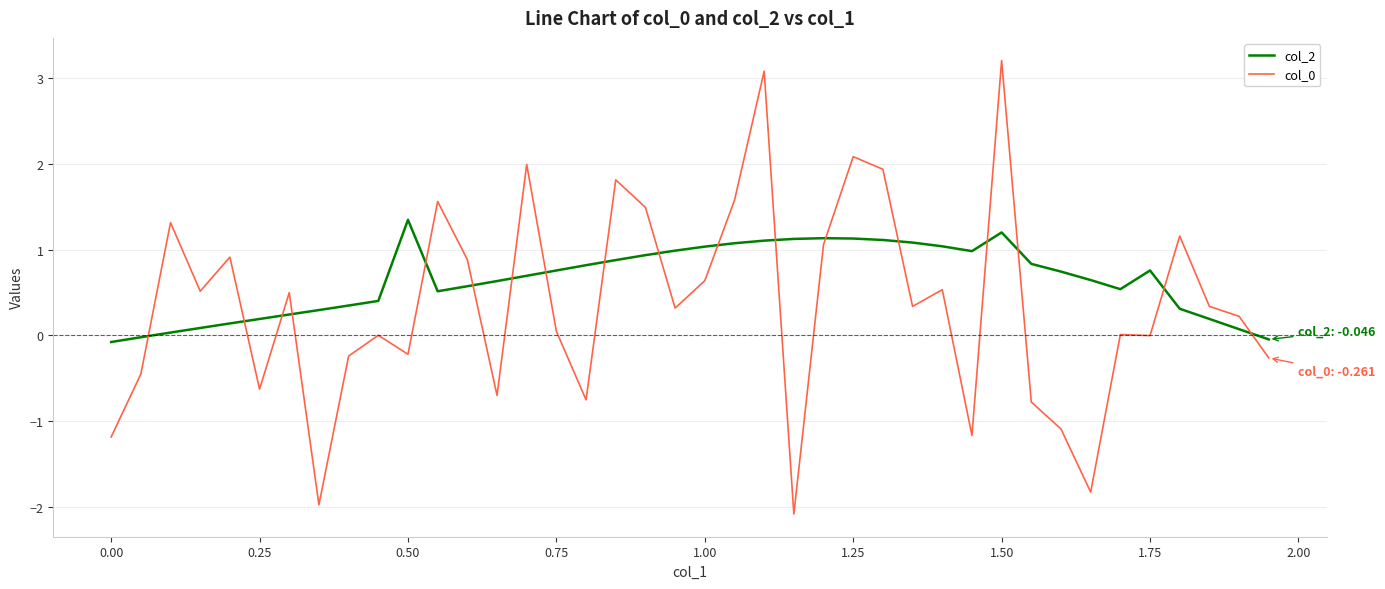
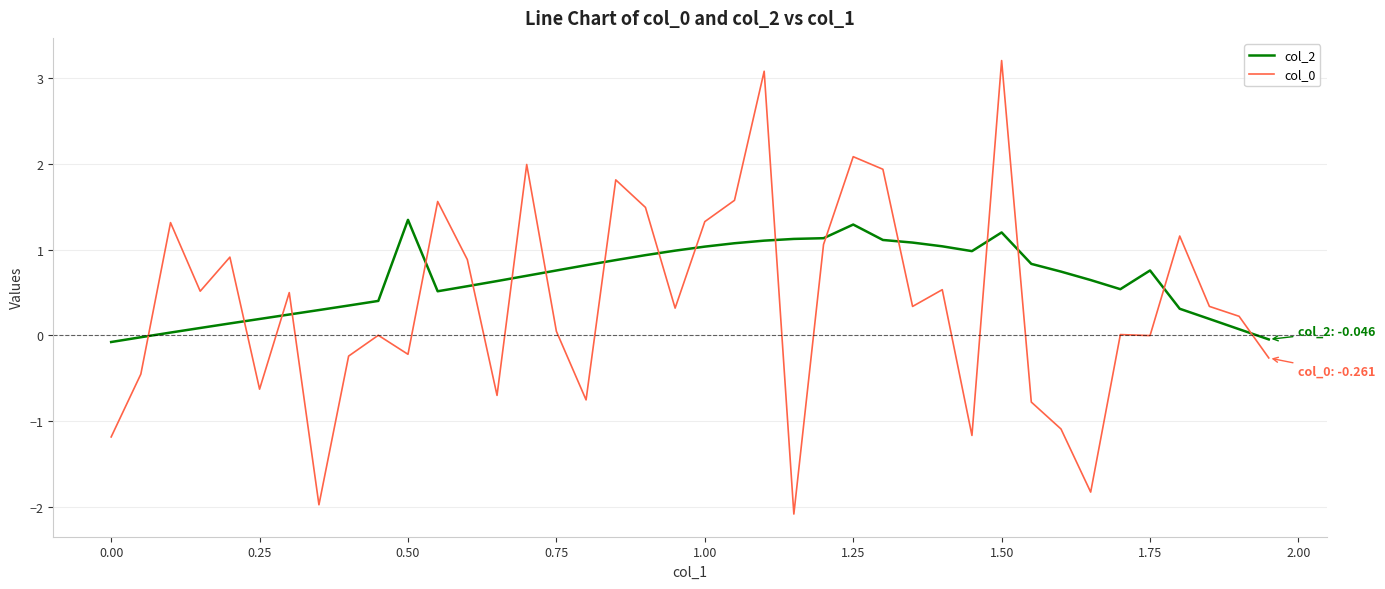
  {
    "col_2": {
      "0.00": -0.1,
      "0.25": 0.2,
      "0.50": 1.3,
      "0.75": 0.8,
      "1.00": 1.0,
-     "1.25": 1.1,
+     "1.25": 1.3,
      "1.50": 1.2,
      "1.75": 0.8
    },
    "col_0": {
      "0.00": -1.2,
      "0.25": -0.6,
      "0.50": -0.2,
      "0.75": 0.0,
-     "1.00": 0.6,
+     "1.00": 1.3,
      "1.25": 2.1,
      "1.50": 3.2,
      "1.75": 0.0
    }
  }
